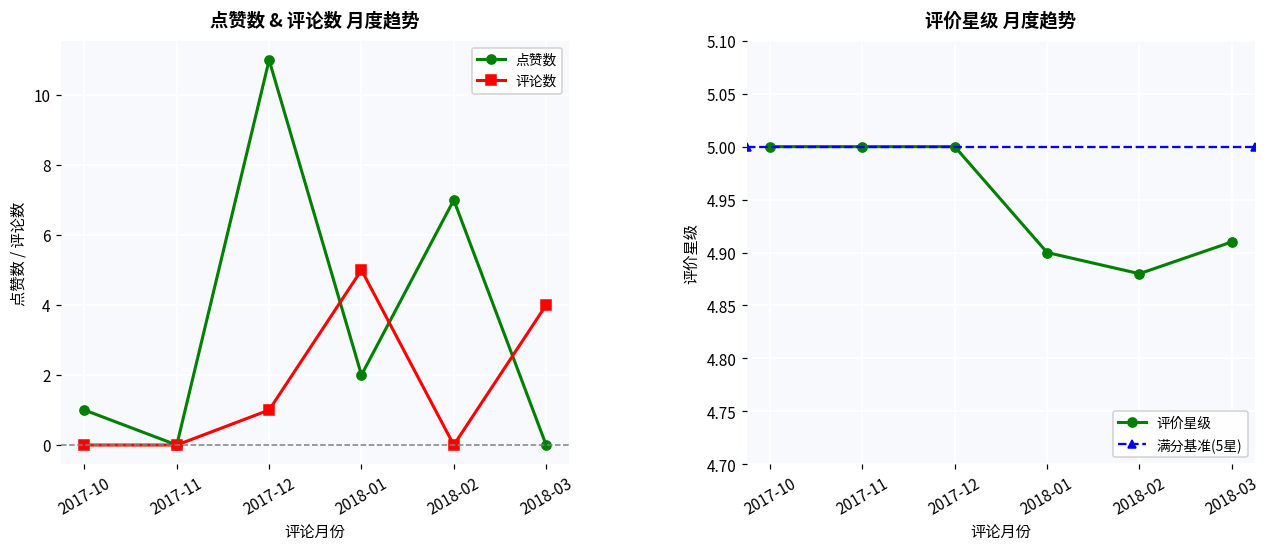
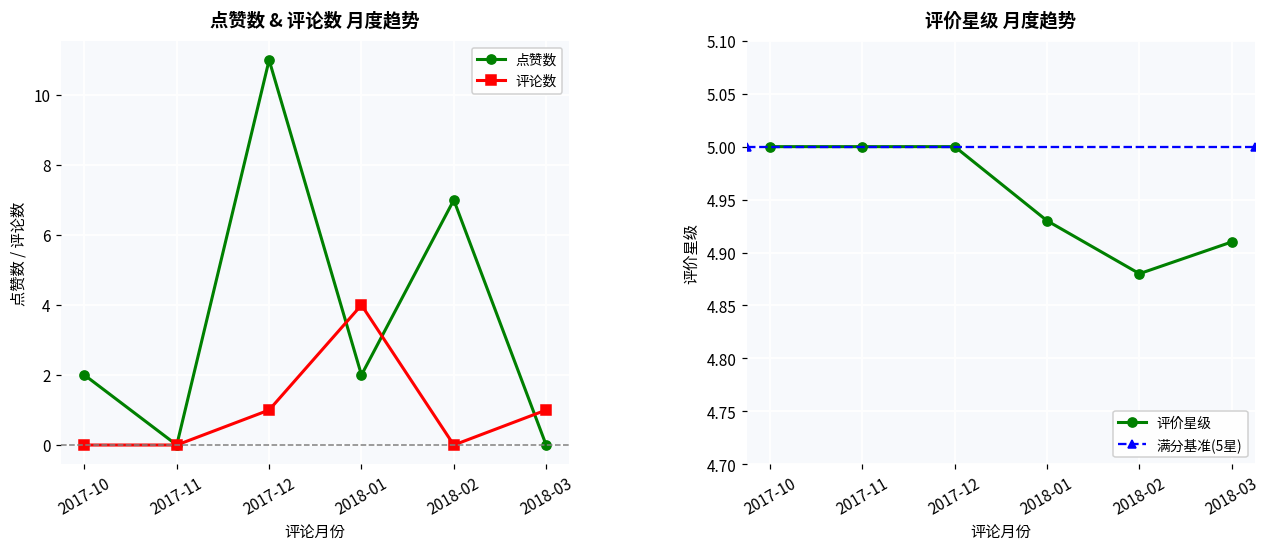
  {
    "点赞数 & 评论数 月度趋势": {
      "点赞数": {
-       "2017-10": 1,
+       "2017-10": 2,
        "2017-12": 11,
        "2018-01": 2,
        "2018-02": 7,
        "2018-03": 0
      },
      "评论数": {
        "2017-10": 0,
        "2017-12": 1,
-       "2018-01": 5,
+       "2018-01": 4,
        "2018-02": 0,
-       "2018-03": 4
+       "2018-03": 1
      }
    },
    "评价星级 月度趋势": {
      "2017-10": 5.00,
      "2017-11": 5.00,
      "2017-12": 5.00,
-     "2018-01": 4.90,
+     "2018-01": 4.93,
      "2018-02": 4.88,
      "2018-03": 4.91
    }
  }
